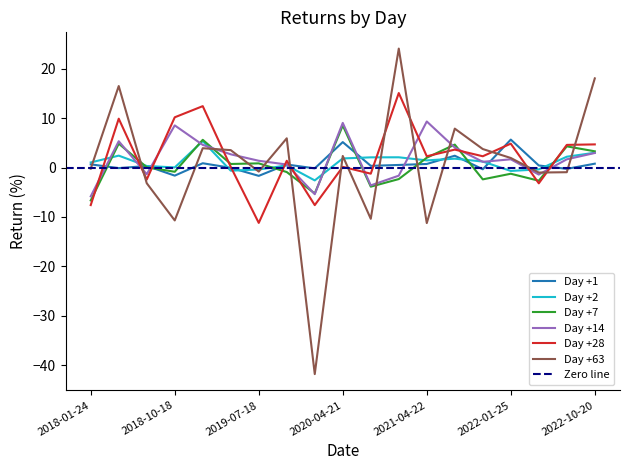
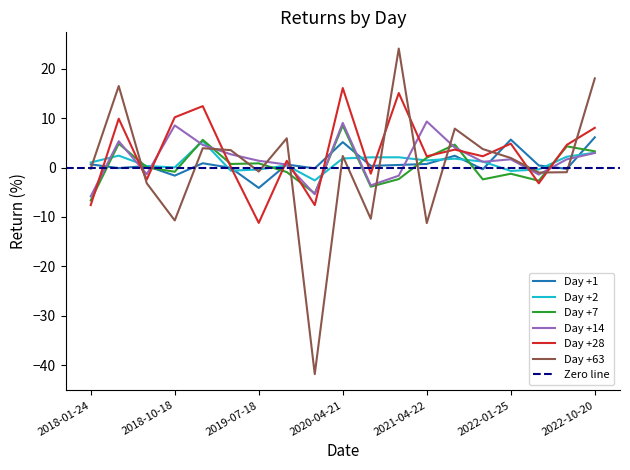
  {
    "Day +1": {
      "2018-10-18": -2,
-     "2019-07-18": -2,
+     "2019-07-18": -4,
      "2020-04-21": 5,
      "2021-04-22": 1,
      "2022-01-25": 6,
-     "2022-10-20": 1
+     "2022-10-20": 6
    },
    "Day +2": {
      "2018-10-18": 0,
      "2021-04-22": 1,
      "2022-01-25": -1
    },
    "Day +7": {
      "2018-01-24": -7,
      "2018-10-18": -1,
      "2019-07-18": 1,
      "2020-04-21": 9,
      "2022-01-25": -1
    },
    "Day +14": {
      "2018-01-24": -6,
      "2018-10-18": 9,
      "2019-07-18": 1,
      "2020-04-21": 9,
      "2021-04-22": 9
    },
    "Day +28": {
      "2018-01-24": -8,
      "2018-10-18": 10,
      "2019-07-18": -11,
-     "2020-04-21": 0,
+     "2020-04-21": 16,
      "2022-01-25": 5,
-     "2022-10-20": 5
+     "2022-10-20": 8
    },
    "Day +63": {
      "2018-01-24": 0,
      "2018-10-18": -11,
      "2021-04-22": -11,
      "2022-10-20": 18
    }
  }
